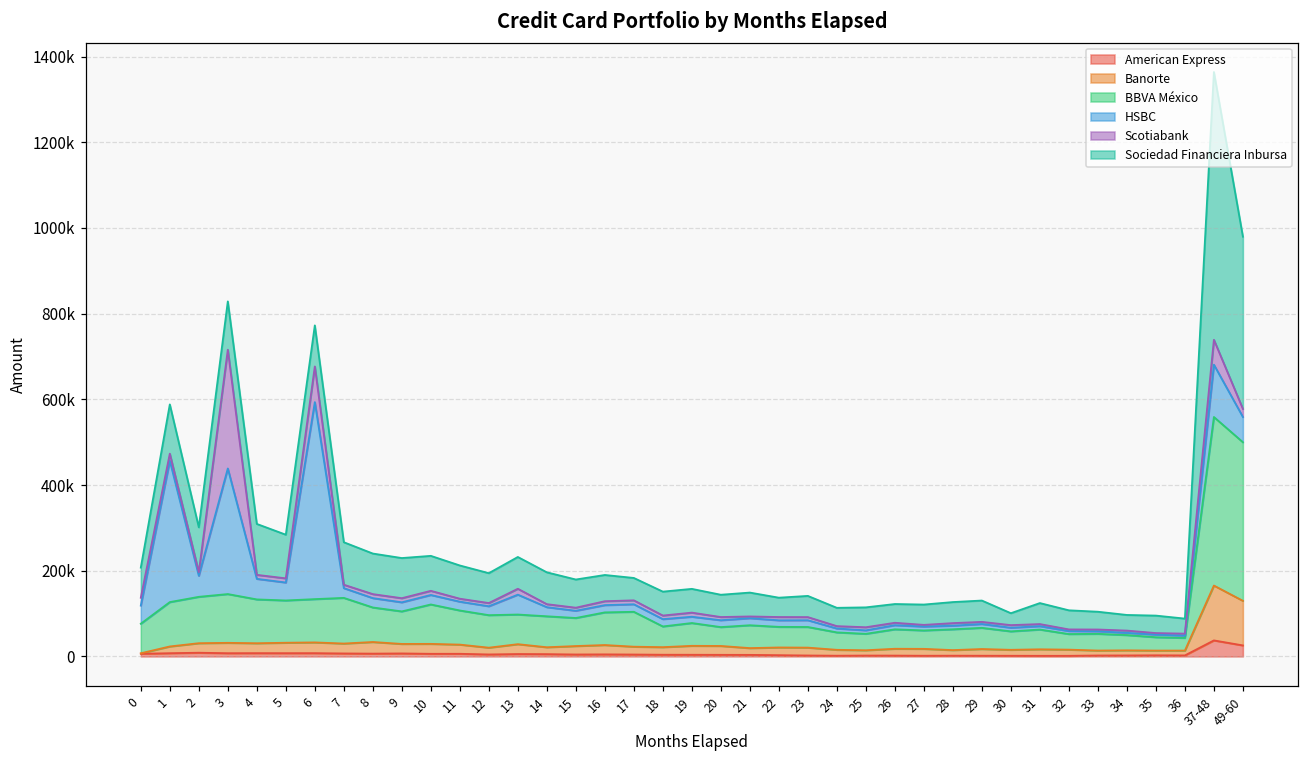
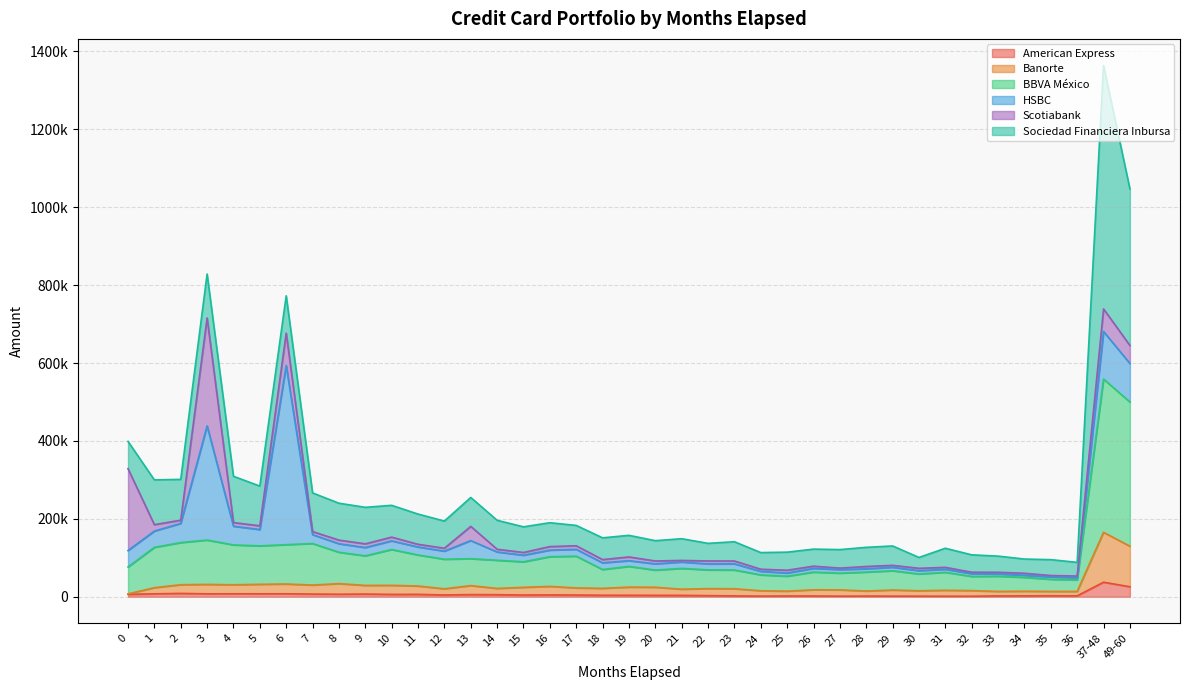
  {
    "HSBC": {
      "0": 40000,
-     "1": 330000,
+     "1": 40000,
      "2": 50000,
      "3": 290000,
      "4": 50000,
      "5": 40000,
      "6": 460000,
      "7": 20000,
      "8": 20000,
      "9": 20000,
      "10": 20000,
      "11": 20000,
      "12": 20000,
      "13": 50000,
      "14": 20000,
      "15": 20000,
      "16": 20000,
      "17": 20000,
      "18": 20000,
      "19": 10000,
      "20": 20000,
      "22": 20000,
      "23": 20000,
      "25": 10000,
      "37-48": 120000,
-     "49-60": 60000
+     "49-60": 100000
    },
    "Scotiabank": {
-     "0": 20000,
+     "0": 210000,
      "1": 20000,
      "2": 10000,
      "3": 280000,
      "4": 10000,
      "5": 10000,
      "6": 80000,
      "7": 10000,
      "8": 10000,
      "9": 10000,
      "10": 10000,
      "11": 10000,
      "12": 10000,
-     "13": 10000,
+     "13": 40000,
      "14": 10000,
      "15": 10000,
      "16": 10000,
      "17": 10000,
      "18": 10000,
      "19": 10000,
      "20": 10000,
      "22": 10000,
      "23": 10000,
      "25": 10000,
      "37-48": 60000,
-     "49-60": 20000
+     "49-60": 50000
    }
  }
